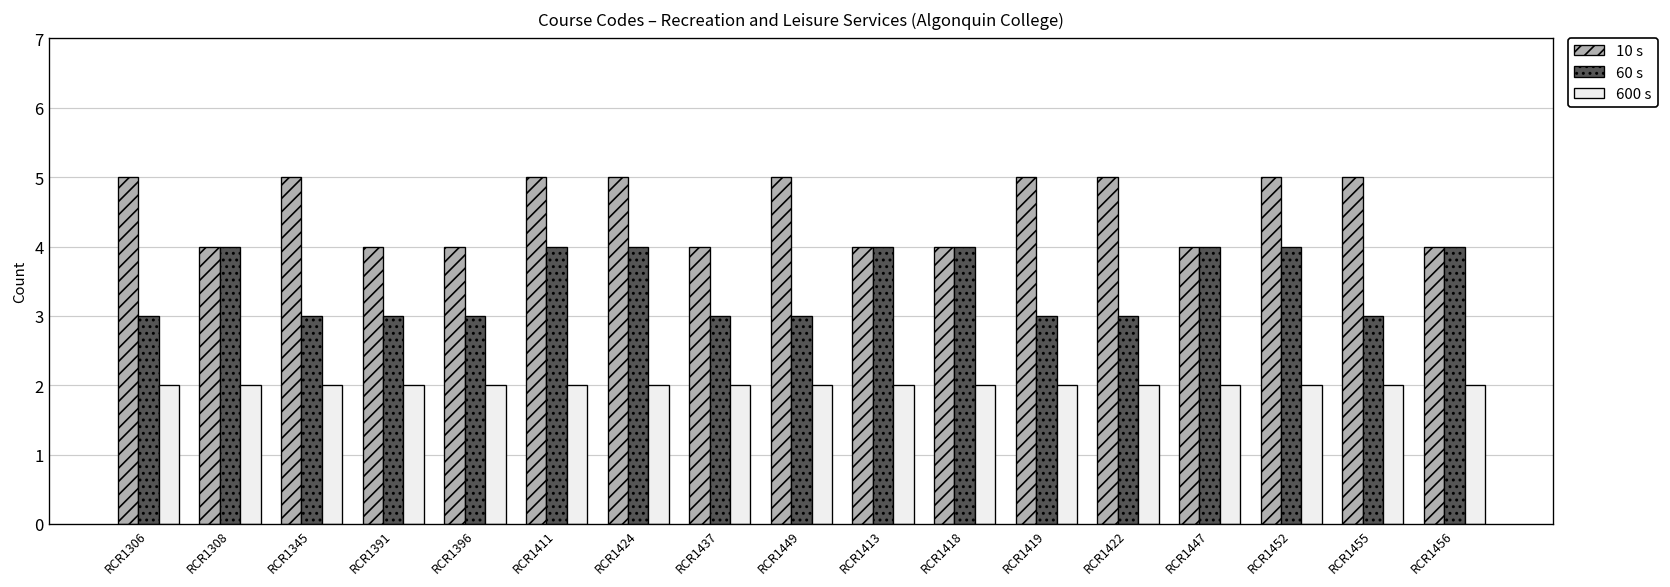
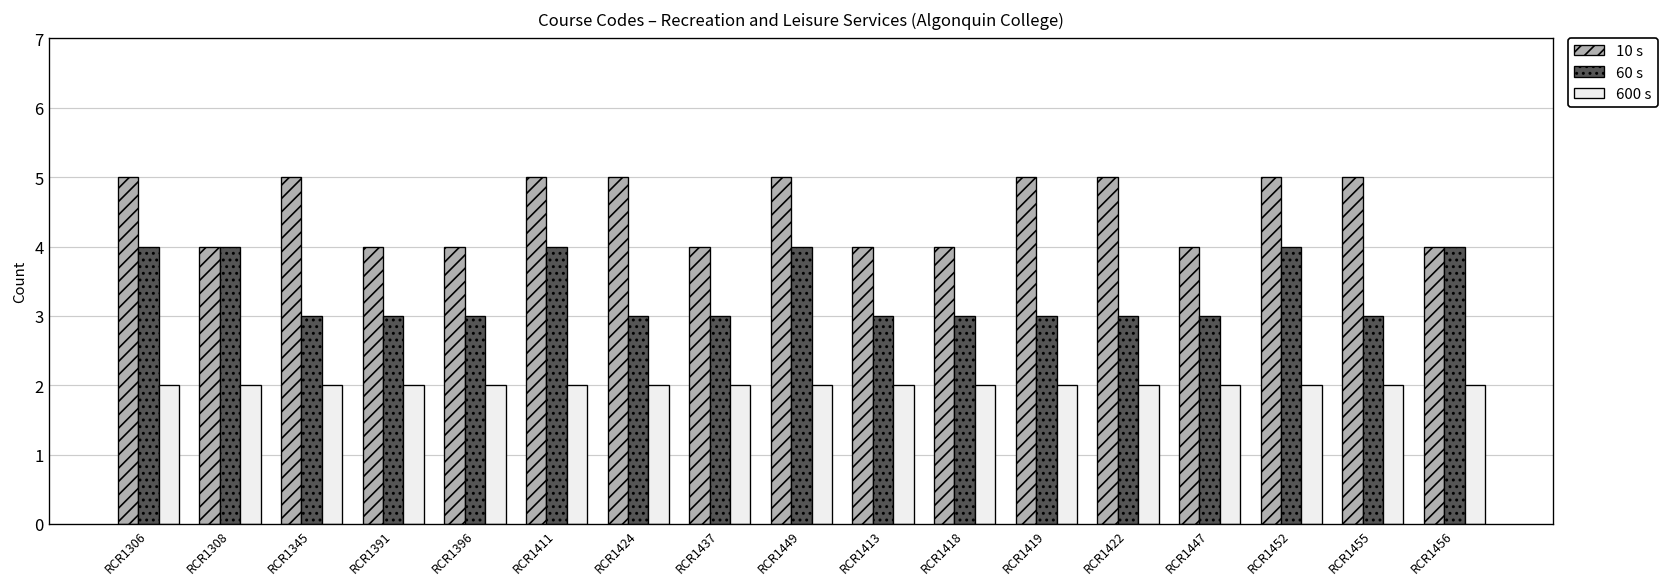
  {
    "10 s": {
      "RCR1306": 5,
      "RCR1308": 4,
      "RCR1345": 5,
      "RCR1391": 4,
      "RCR1396": 4,
      "RCR1411": 5,
      "RCR1424": 5,
      "RCR1437": 4,
      "RCR1449": 5,
      "RCR1413": 4,
      "RCR1418": 4,
      "RCR1419": 5,
      "RCR1422": 5,
      "RCR1447": 4,
      "RCR1452": 5,
      "RCR1455": 5,
      "RCR1456": 4
    },
    "60 s": {
-     "RCR1306": 3,
+     "RCR1306": 4,
      "RCR1308": 4,
      "RCR1345": 3,
      "RCR1391": 3,
      "RCR1396": 3,
      "RCR1411": 4,
-     "RCR1424": 4,
+     "RCR1424": 3,
      "RCR1437": 3,
-     "RCR1449": 3,
-     "RCR1413": 4,
-     "RCR1418": 4,
+     "RCR1449": 4,
+     "RCR1413": 3,
+     "RCR1418": 3,
      "RCR1419": 3,
      "RCR1422": 3,
-     "RCR1447": 4,
+     "RCR1447": 3,
      "RCR1452": 4,
      "RCR1455": 3,
      "RCR1456": 4
    },
    "600 s": {
      "RCR1306": 2,
      "RCR1308": 2,
      "RCR1345": 2,
      "RCR1391": 2,
      "RCR1396": 2,
      "RCR1411": 2,
      "RCR1424": 2,
      "RCR1437": 2,
      "RCR1449": 2,
      "RCR1413": 2,
      "RCR1418": 2,
      "RCR1419": 2,
      "RCR1422": 2,
      "RCR1447": 2,
      "RCR1452": 2,
      "RCR1455": 2,
      "RCR1456": 2
    }
  }
